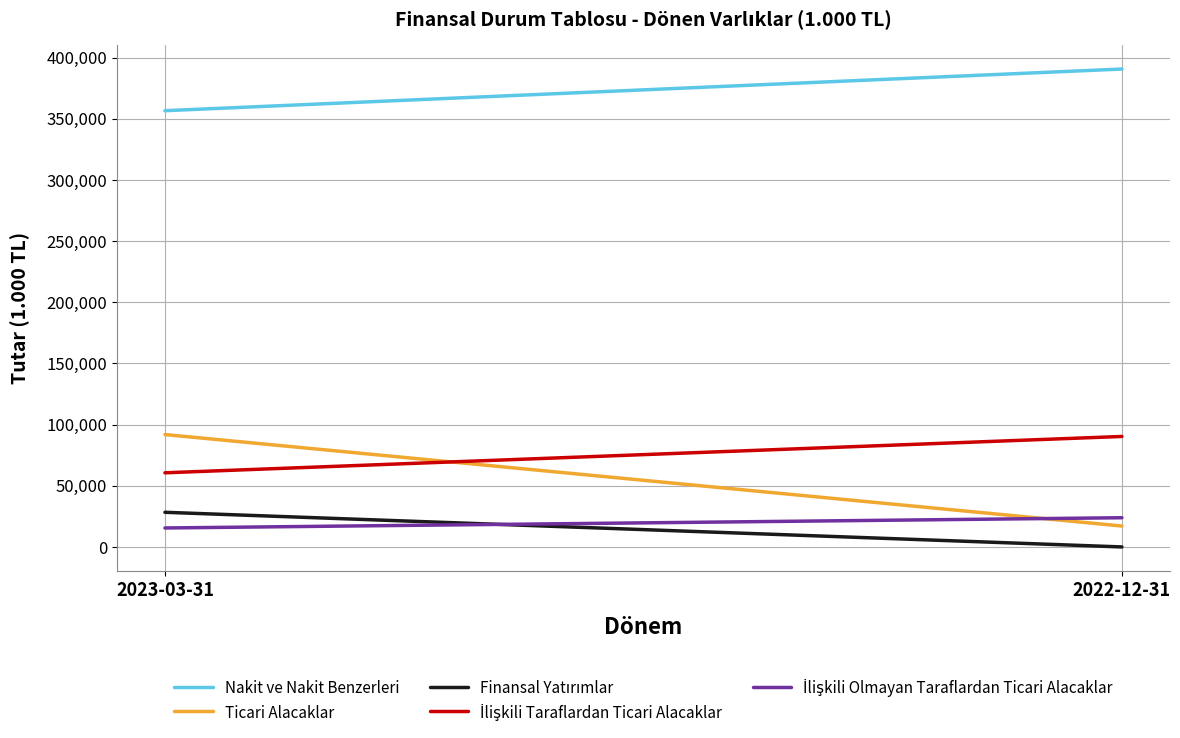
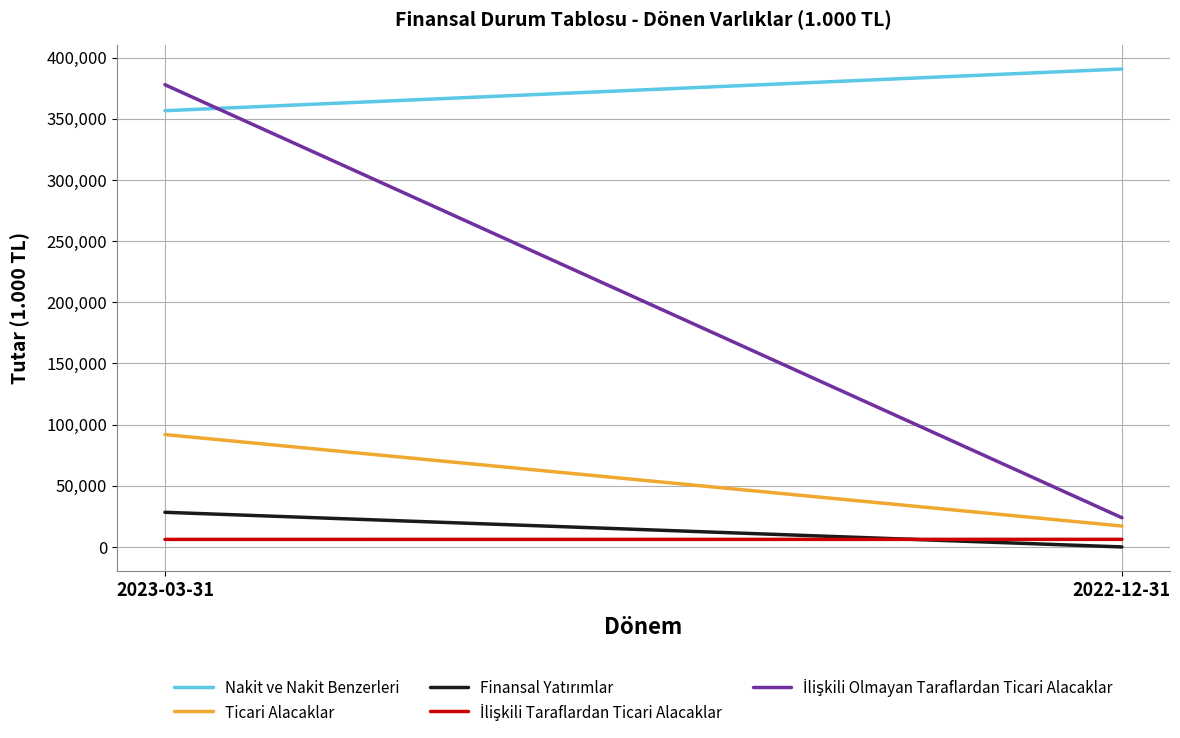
  {
    "Nakit ve Nakit Benzerleri": {
      "2023-03-31": "357,000",
      "2022-12-31": "391,000"
    },
    "Ticari Alacaklar": {
      "2023-03-31": "92,000",
      "2022-12-31": "17,000"
    },
    "Finansal Yatırımlar": {
      "2023-03-31": "28,000",
      "2022-12-31": "0"
    },
    "İlişkili Taraflardan Ticari Alacaklar": {
-     "2023-03-31": "61,000",
-     "2022-12-31": "90,000"
+     "2023-03-31": "6,000",
+     "2022-12-31": "6,000"
    },
    "İlişkili Olmayan Taraflardan Ticari Alacaklar": {
-     "2023-03-31": "16,000",
+     "2023-03-31": "378,000",
      "2022-12-31": "24,000"
    }
  }
